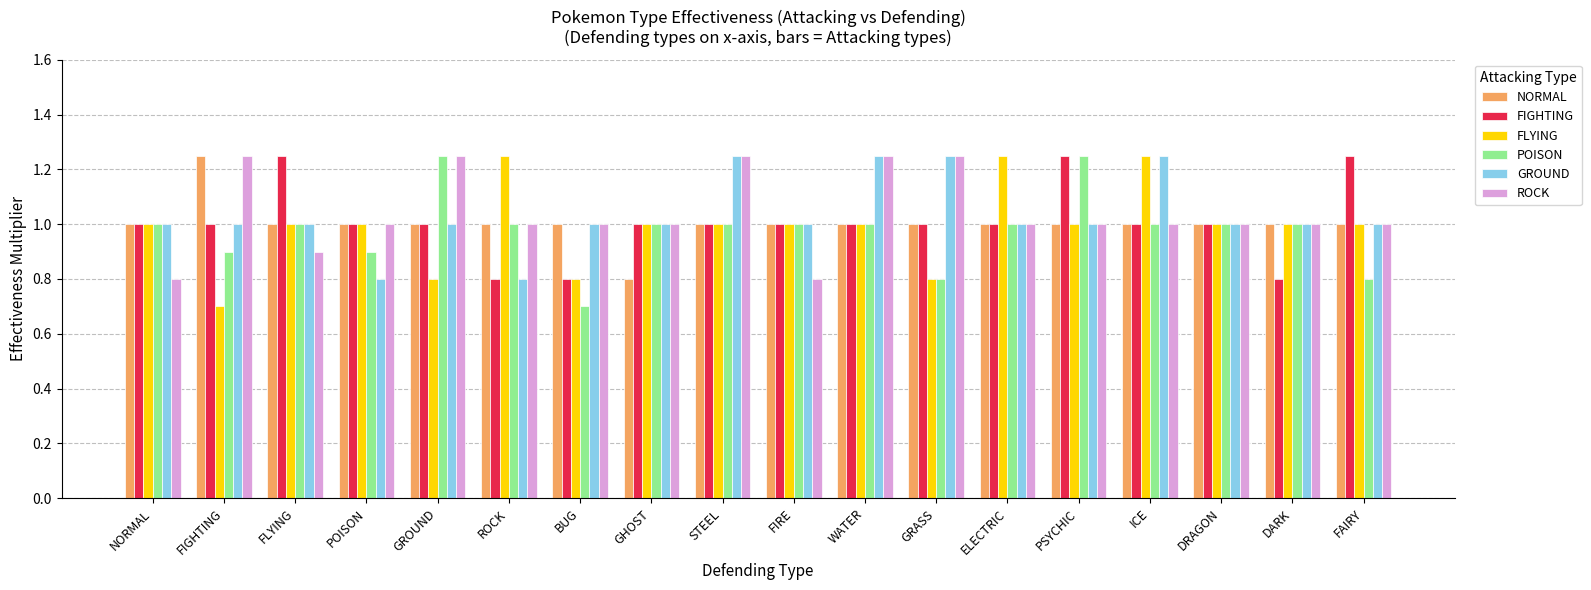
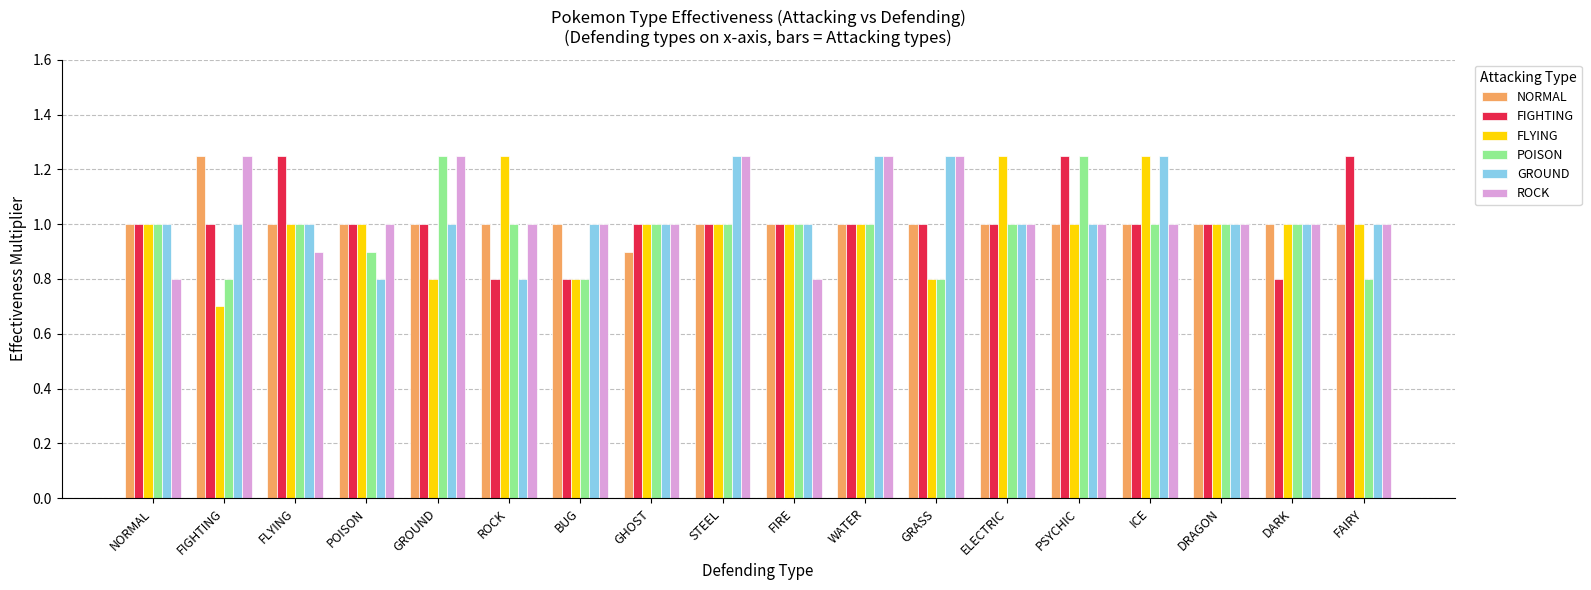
  {
    "NORMAL": {
      "NORMAL": 1.0,
      "FIGHTING": 1.25,
      "FLYING": 1.0,
      "POISON": 1.0,
      "GROUND": 1.0,
      "ROCK": 1.0,
      "BUG": 1.0,
-     "GHOST": 0.8,
+     "GHOST": 0.9,
      "STEEL": 1.0,
      "FIRE": 1.0,
      "WATER": 1.0,
      "GRASS": 1.0,
      "ELECTRIC": 1.0,
      "PSYCHIC": 1.0,
      "ICE": 1.0,
      "DRAGON": 1.0,
      "DARK": 1.0,
      "FAIRY": 1.0
    },
    "FIGHTING": {
      "NORMAL": 1.0,
      "FIGHTING": 1.0,
      "FLYING": 1.25,
      "POISON": 1.0,
      "GROUND": 1.0,
      "ROCK": 0.8,
      "BUG": 0.8,
      "GHOST": 1.0,
      "STEEL": 1.0,
      "FIRE": 1.0,
      "WATER": 1.0,
      "GRASS": 1.0,
      "ELECTRIC": 1.0,
      "PSYCHIC": 1.25,
      "ICE": 1.0,
      "DRAGON": 1.0,
      "DARK": 0.8,
      "FAIRY": 1.25
    },
    "FLYING": {
      "NORMAL": 1.0,
      "FIGHTING": 0.7,
      "FLYING": 1.0,
      "POISON": 1.0,
      "GROUND": 0.8,
      "ROCK": 1.25,
      "BUG": 0.8,
      "GHOST": 1.0,
      "STEEL": 1.0,
      "FIRE": 1.0,
      "WATER": 1.0,
      "GRASS": 0.8,
      "ELECTRIC": 1.25,
      "PSYCHIC": 1.0,
      "ICE": 1.25,
      "DRAGON": 1.0,
      "DARK": 1.0,
      "FAIRY": 1.0
    },
    "POISON": {
      "NORMAL": 1.0,
-     "FIGHTING": 0.9,
+     "FIGHTING": 0.8,
      "FLYING": 1.0,
      "POISON": 0.9,
      "GROUND": 1.25,
      "ROCK": 1.0,
-     "BUG": 0.7,
+     "BUG": 0.8,
      "GHOST": 1.0,
      "STEEL": 1.0,
      "FIRE": 1.0,
      "WATER": 1.0,
      "GRASS": 0.8,
      "ELECTRIC": 1.0,
      "PSYCHIC": 1.25,
      "ICE": 1.0,
      "DRAGON": 1.0,
      "DARK": 1.0,
      "FAIRY": 0.8
    },
    "GROUND": {
      "NORMAL": 1.0,
      "FIGHTING": 1.0,
      "FLYING": 1.0,
      "POISON": 0.8,
      "GROUND": 1.0,
      "ROCK": 0.8,
      "BUG": 1.0,
      "GHOST": 1.0,
      "STEEL": 1.25,
      "FIRE": 1.0,
      "WATER": 1.25,
      "GRASS": 1.25,
      "ELECTRIC": 1.0,
      "PSYCHIC": 1.0,
      "ICE": 1.25,
      "DRAGON": 1.0,
      "DARK": 1.0,
      "FAIRY": 1.0
    },
    "ROCK": {
      "NORMAL": 0.8,
      "FIGHTING": 1.25,
      "FLYING": 0.9,
      "POISON": 1.0,
      "GROUND": 1.25,
      "ROCK": 1.0,
      "BUG": 1.0,
      "GHOST": 1.0,
      "STEEL": 1.25,
      "FIRE": 0.8,
      "WATER": 1.25,
      "GRASS": 1.25,
      "ELECTRIC": 1.0,
      "PSYCHIC": 1.0,
      "ICE": 1.0,
      "DRAGON": 1.0,
      "DARK": 1.0,
      "FAIRY": 1.0
    }
  }
